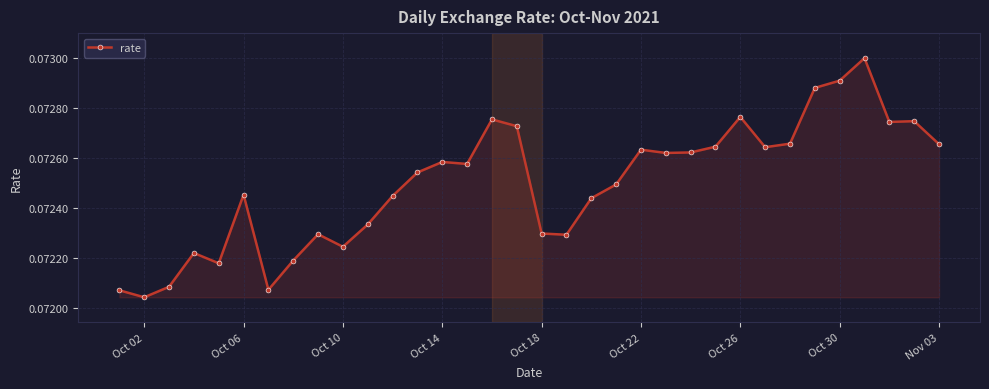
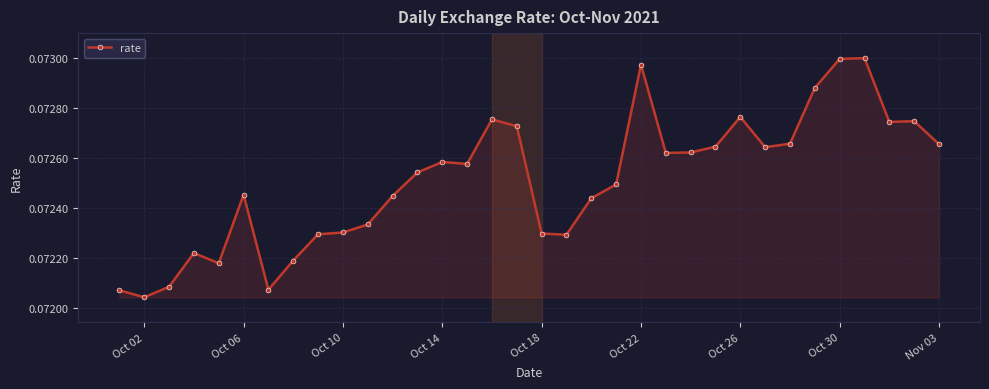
  {
    "Oct 02": 0.07204,
    "Oct 06": 0.07245,
-   "Oct 10": 0.07224,
+   "Oct 10": 0.07230,
    "Oct 14": 0.07258,
    "Oct 18": 0.07230,
-   "Oct 22": 0.07263,
+   "Oct 22": 0.07297,
    "Oct 26": 0.07276,
-   "Oct 30": 0.07291,
+   "Oct 30": 0.07300,
    "Nov 03": 0.07265
  }
